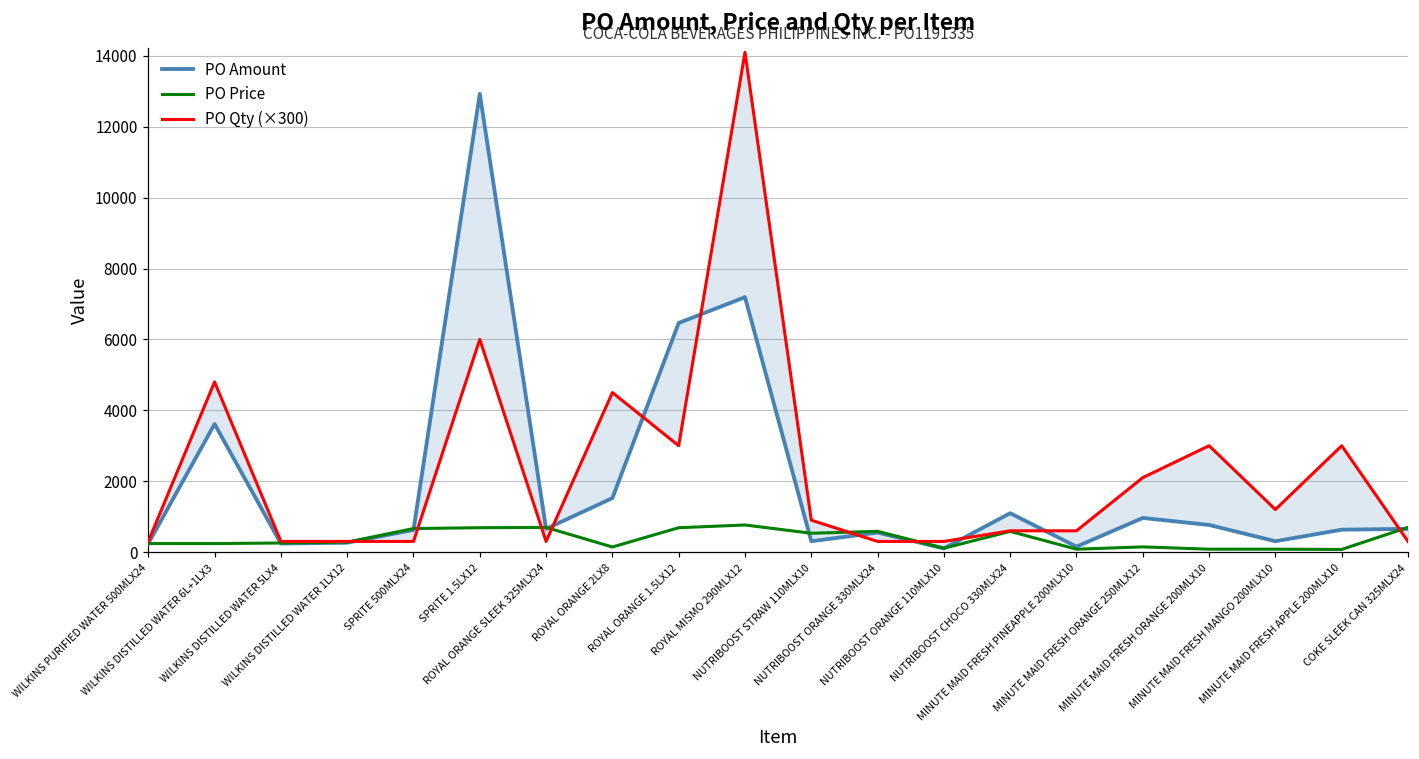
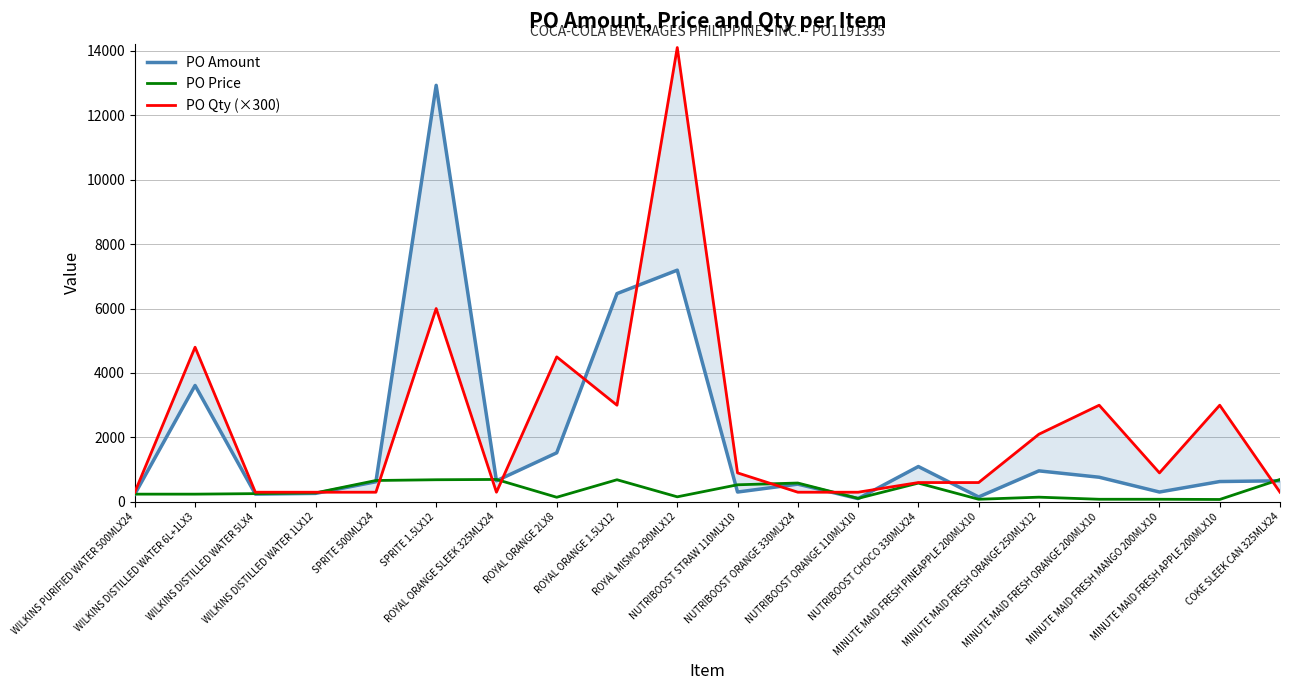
  {
    "PO Price": {
      "WILKINS DISTILLED WATER 6L+1LX3": 200,
      "SPRITE 1.5LX12": 700,
      "ROYAL ORANGE 2LX8": 100,
      "ROYAL ORANGE 1.5LX12": 700,
-     "ROYAL MISMO 290MLX12": 800,
+     "ROYAL MISMO 290MLX12": 200,
      "NUTRIBOOST STRAW 110MLX10": 500,
      "MINUTE MAID FRESH ORANGE 250MLX12": 100,
      "MINUTE MAID FRESH ORANGE 200MLX10": 100,
      "MINUTE MAID FRESH MANGO 200MLX10": 100,
      "MINUTE MAID FRESH APPLE 200MLX10": 100
    },
    "PO Qty (×300)": {
      "SPRITE 500MLX24": 300,
      "SPRITE 1.5LX12": 6000,
      "ROYAL ORANGE SLEEK 325MLX24": 300,
      "ROYAL ORANGE 1.5LX12": 3000,
      "NUTRIBOOST ORANGE 330MLX24": 300,
-     "MINUTE MAID FRESH MANGO 200MLX10": 1200,
+     "MINUTE MAID FRESH MANGO 200MLX10": 900,
      "COKE SLEEK CAN 325MLX24": 300
    }
  }
